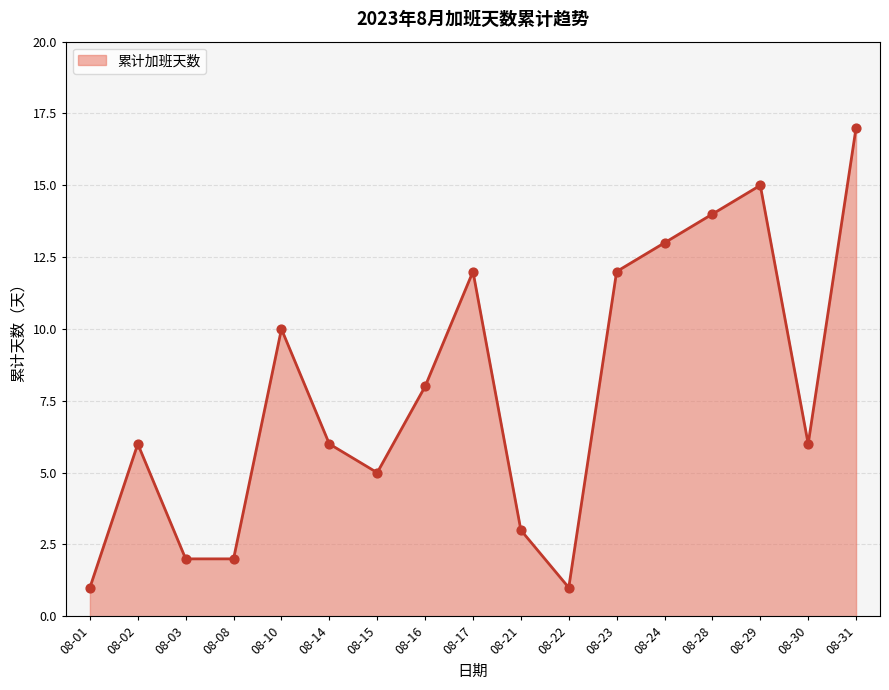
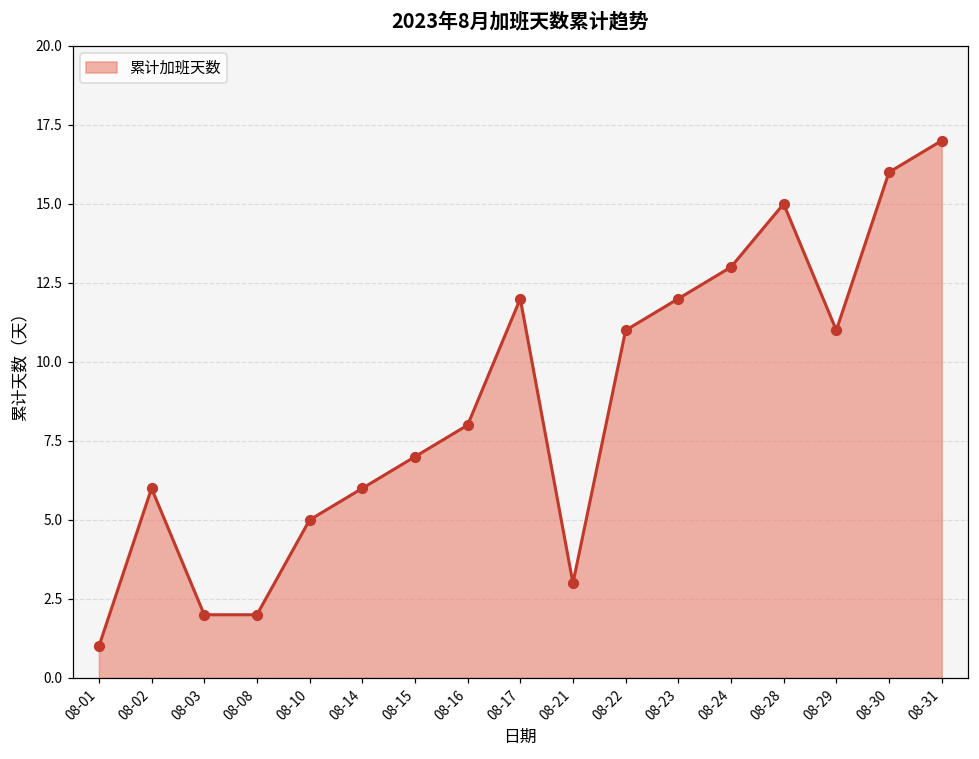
  {
    "08-01": 1,
    "08-02": 6,
    "08-03": 2,
    "08-08": 2,
-   "08-10": 10,
+   "08-10": 5,
    "08-14": 6,
-   "08-15": 5,
+   "08-15": 7,
    "08-16": 8,
    "08-17": 12,
    "08-21": 3,
-   "08-22": 1,
+   "08-22": 11,
    "08-23": 12,
    "08-24": 13,
-   "08-28": 14,
-   "08-29": 15,
-   "08-30": 6,
+   "08-28": 15,
+   "08-29": 11,
+   "08-30": 16,
    "08-31": 17
  }
